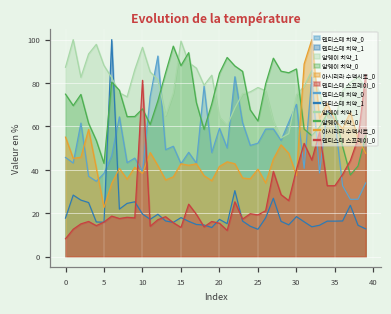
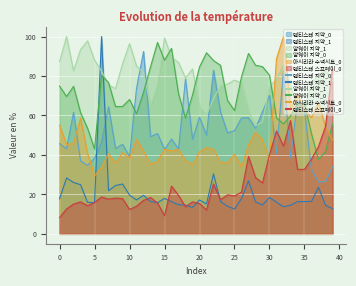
  {
    "암웨이 치약_1": {
      "0": 87,
      "5": 88,
      "10": 96,
      "15": 99,
      "20": 64,
      "25": 78,
      "30": 75
    },
    "암웨이 치약_0": {
      "0": 75,
      "5": 43,
      "10": 68,
      "15": 88,
      "20": 85,
      "25": 62,
-     "30": 86
+     "30": 80
    },
    "아시리라 수액시트_0": {
      "0": 55,
-     "5": 23,
+     "5": 29,
      "20": 42,
      "25": 40,
      "30": 37
    },
    "덴티스테 스프레이_0": {
      "0": 8,
-     "10": 81,
-     "15": 13,
+     "10": 12,
+     "15": 9,
      "20": 15,
      "25": 19,
      "30": 40,
      "35": 33
    }
  }
